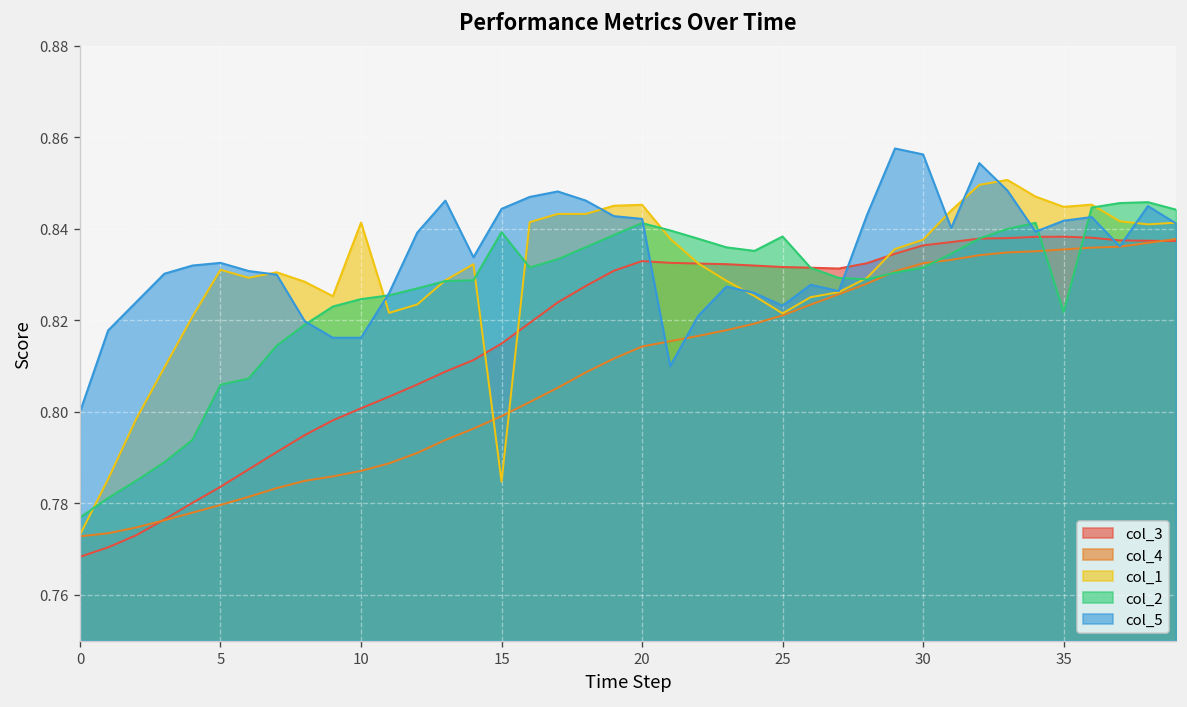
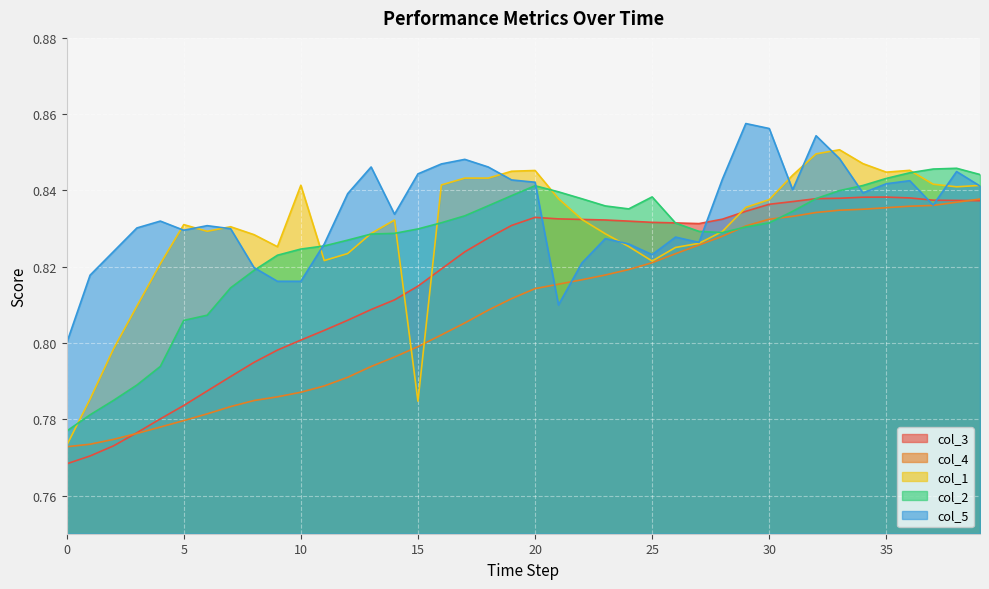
  {
    "col_1": {
      "5": 0.831,
      "10": 0.841,
      "15": 0.785,
      "20": 0.845,
      "30": 0.838,
      "35": 0.845
    },
    "col_2": {
      "0": 0.777,
      "5": 0.806,
      "10": 0.825,
-     "15": 0.839,
+     "15": 0.830,
      "20": 0.841,
      "25": 0.838,
      "30": 0.832,
-     "35": 0.822
+     "35": 0.843
    },
    "col_5": {
      "0": 0.800,
-     "5": 0.833,
+     "5": 0.830,
      "10": 0.816,
      "15": 0.844,
      "20": 0.842,
      "25": 0.823,
      "30": 0.856,
      "35": 0.842
    }
  }
